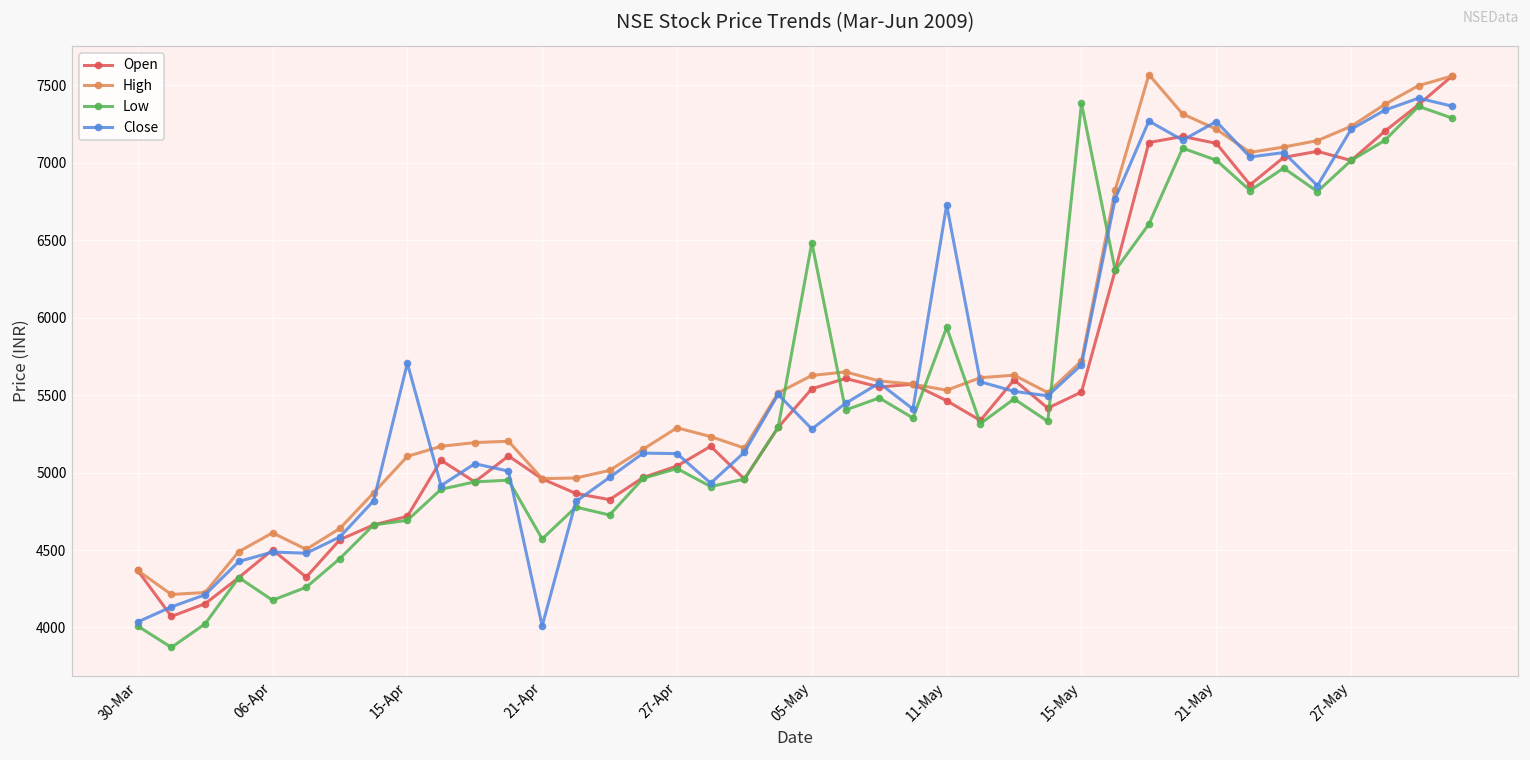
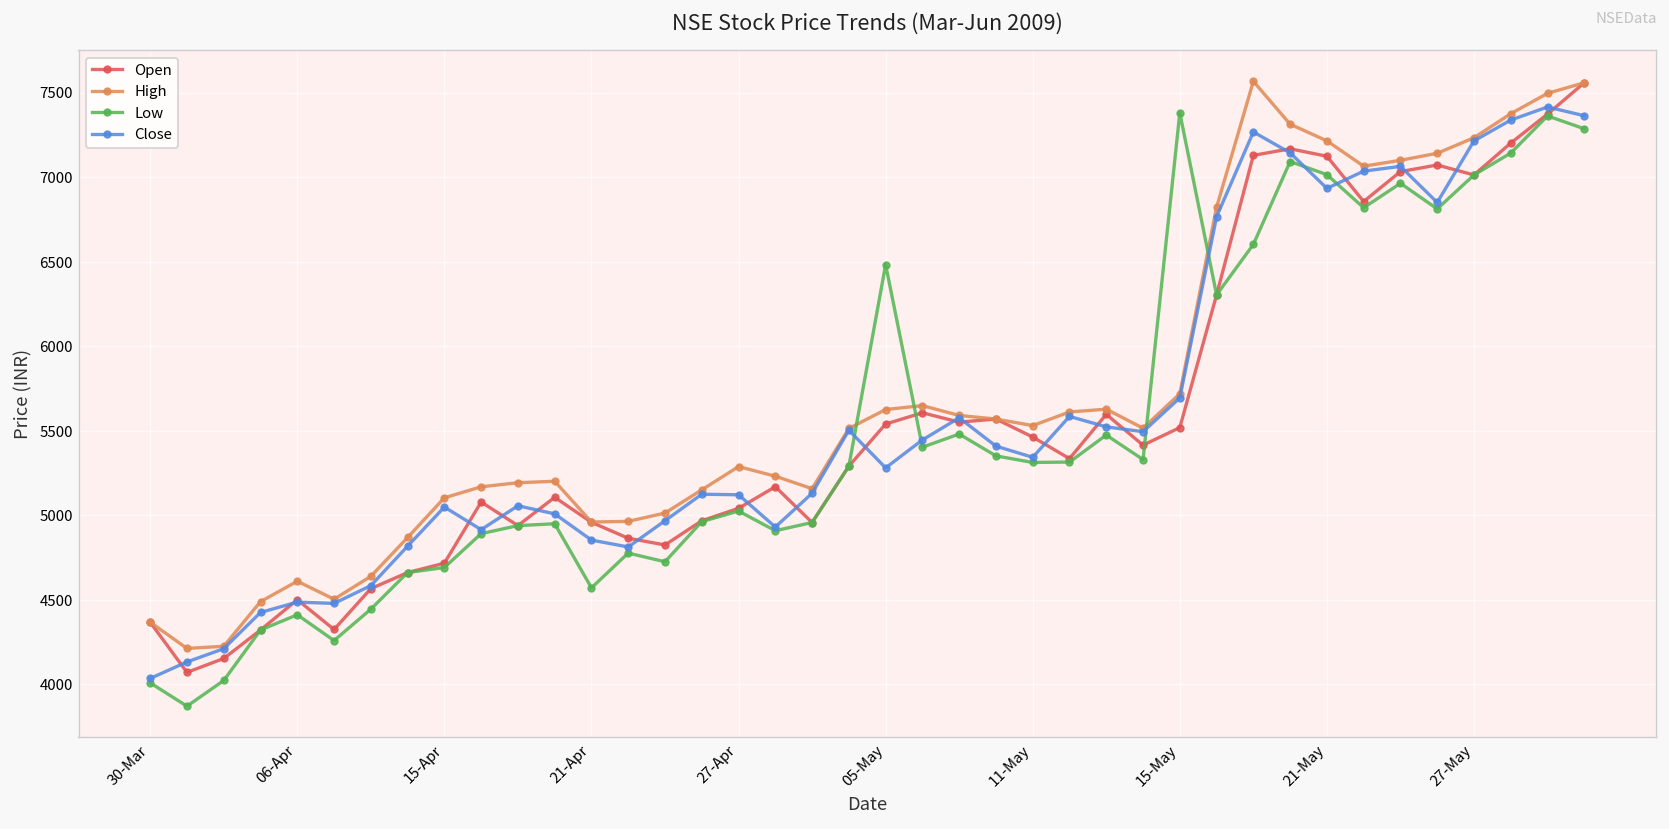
  {
    "Low": {
      "30-Mar": 4010,
-     "06-Apr": 4180,
+     "06-Apr": 4410,
      "15-Apr": 4690,
      "21-Apr": 4570,
      "05-May": 6480,
-     "11-May": 5940,
+     "11-May": 5310,
      "15-May": 7380,
      "21-May": 7020
    },
    "Close": {
      "30-Mar": 4040,
-     "15-Apr": 5710,
-     "21-Apr": 4010,
+     "15-Apr": 5050,
+     "21-Apr": 4850,
      "27-Apr": 5120,
      "05-May": 5280,
-     "11-May": 6730,
+     "11-May": 5340,
      "15-May": 5700,
-     "21-May": 7260,
+     "21-May": 6930,
      "27-May": 7220
    }
  }
